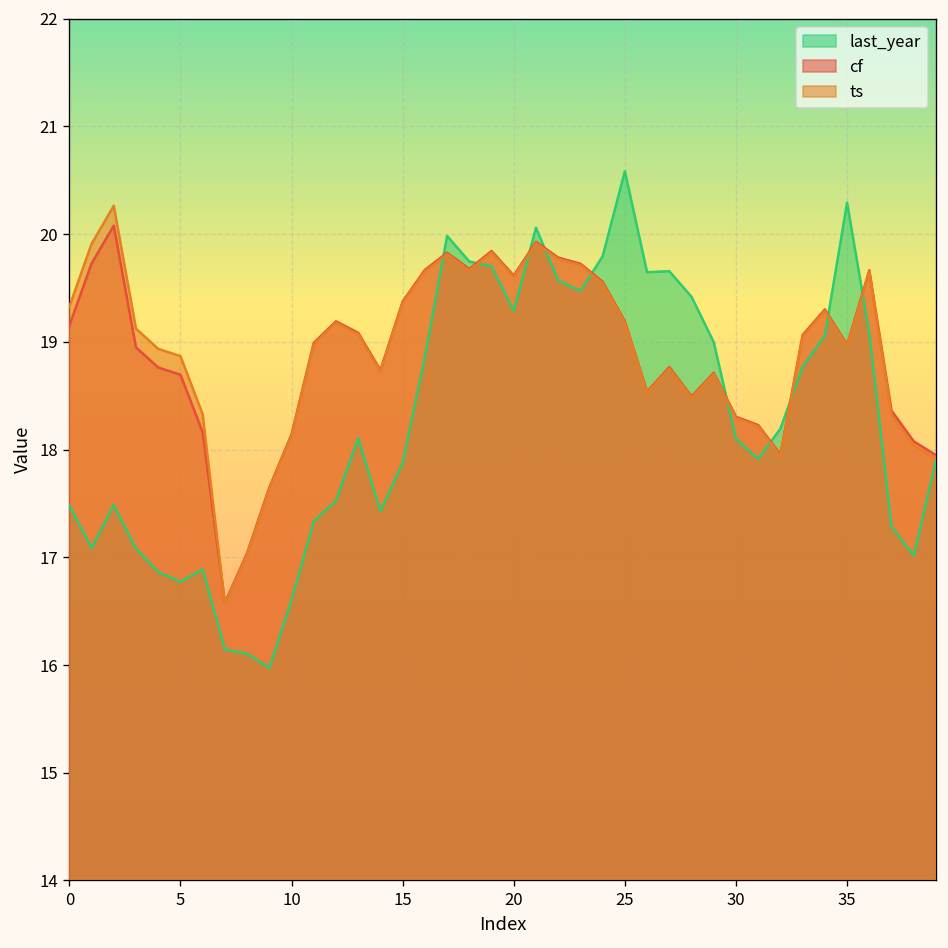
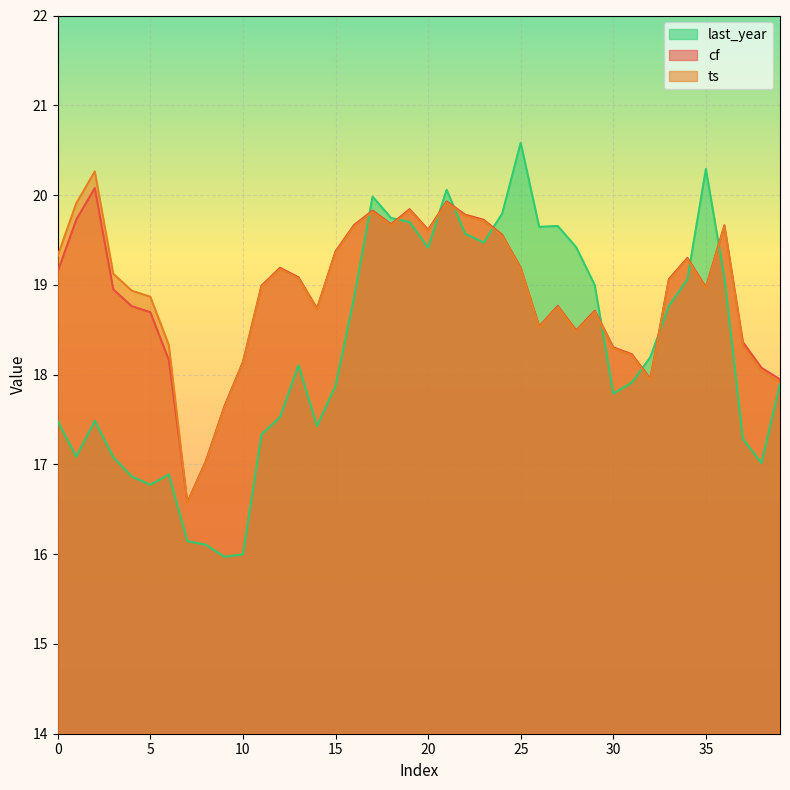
  {
    "last_year": {
      "0": 17.5,
      "5": 16.8,
-     "10": 16.6,
+     "10": 16.0,
      "15": 17.9,
-     "20": 19.3,
+     "20": 19.4,
      "25": 20.6,
-     "30": 18.1,
+     "30": 17.8,
      "35": 20.3
    }
  }
